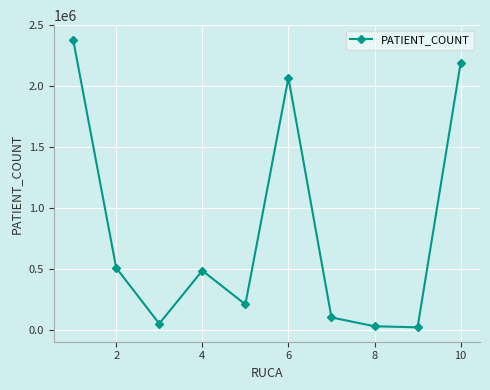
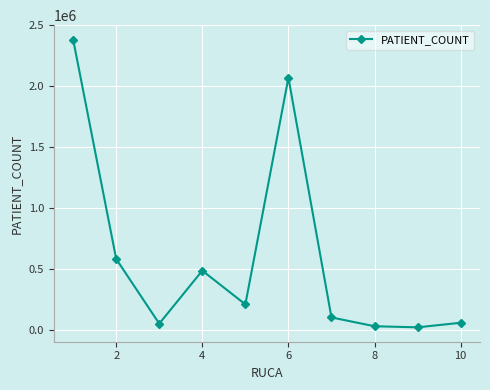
  {
-   "2": 510000,
+   "2": 590000,
    "4": 490000,
    "6": 2070000,
    "8": 30000,
-   "10": 2190000
+   "10": 60000
  }
